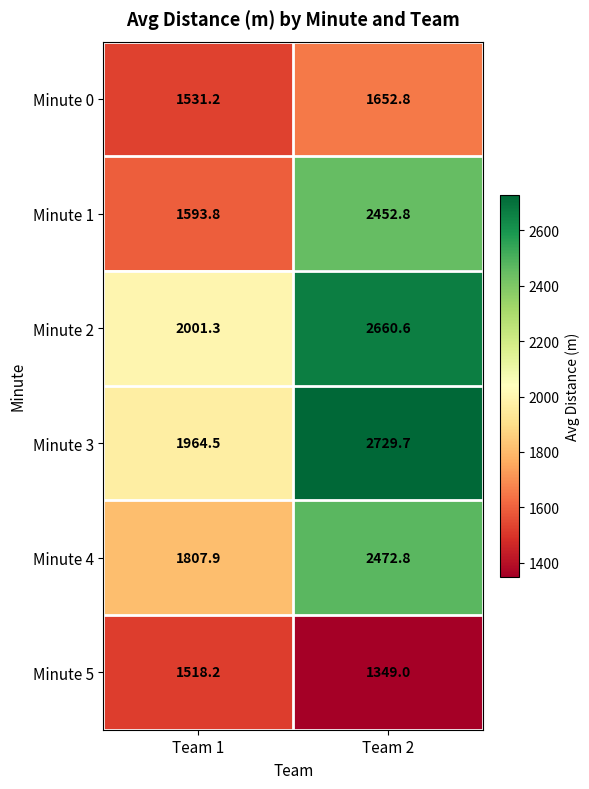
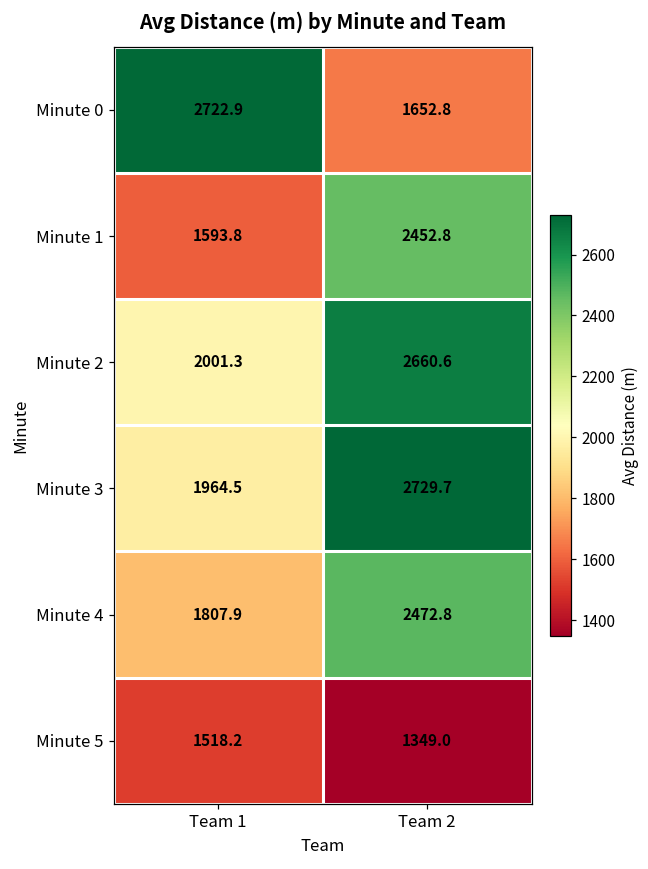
  {
    "Minute 0": {
-     "Team 1": 1531.2,
+     "Team 1": 2722.9,
      "Team 2": 1652.8
    },
    "Minute 1": {
      "Team 1": 1593.8,
      "Team 2": 2452.8
    },
    "Minute 2": {
      "Team 1": 2001.3,
      "Team 2": 2660.6
    },
    "Minute 3": {
      "Team 1": 1964.5,
      "Team 2": 2729.7
    },
    "Minute 4": {
      "Team 1": 1807.9,
      "Team 2": 2472.8
    },
    "Minute 5": {
      "Team 1": 1518.2,
      "Team 2": 1349.0
    }
  }
